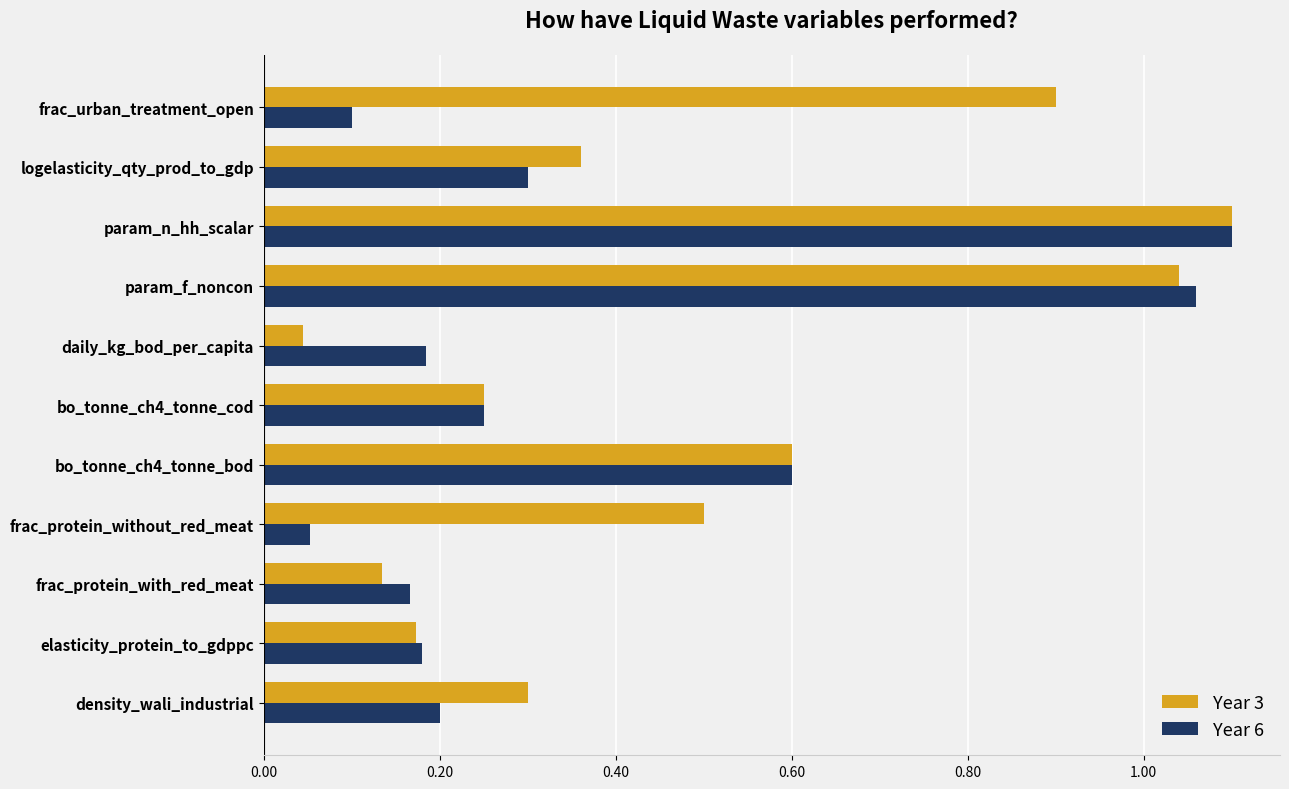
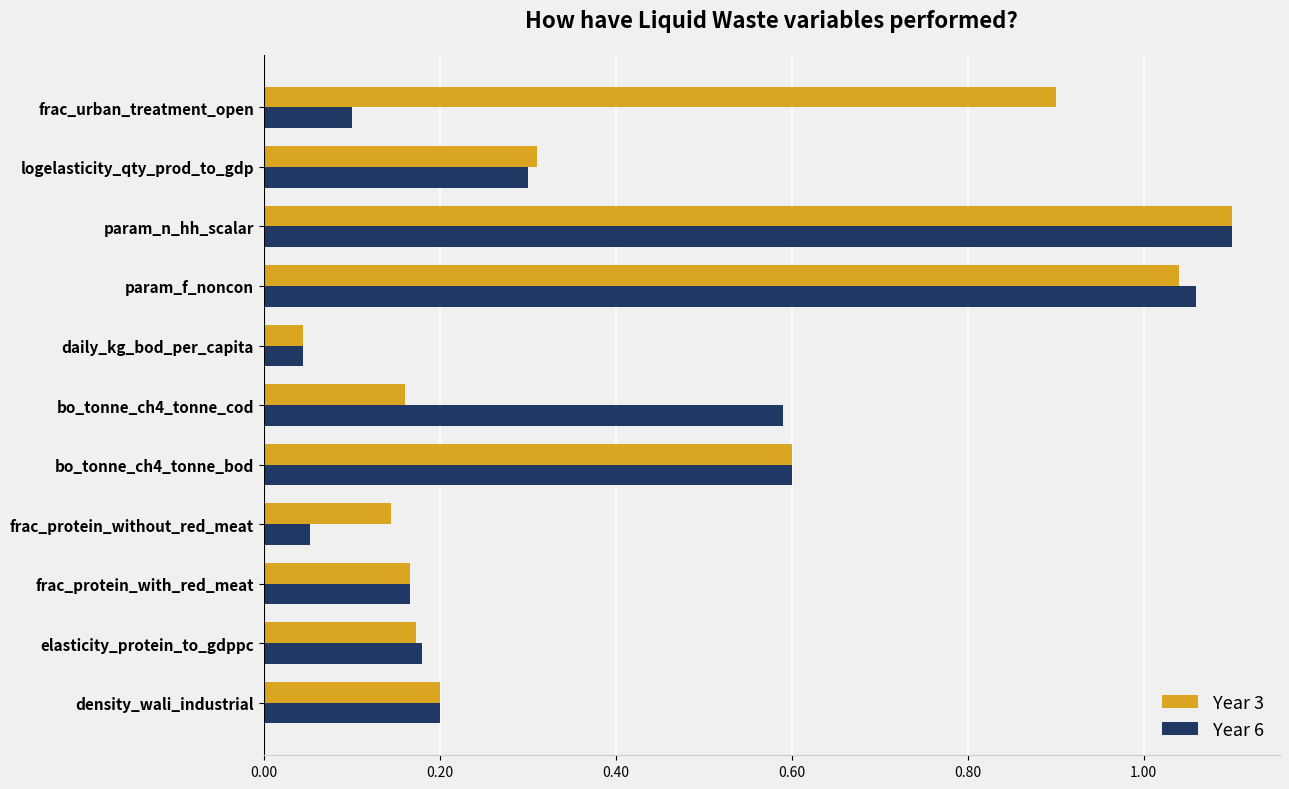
  {
    "Year 3": {
      "frac_urban_treatment_open": 0.90,
-     "logelasticity_qty_prod_to_gdp": 0.36,
+     "logelasticity_qty_prod_to_gdp": 0.31,
      "param_n_hh_scalar": 1.10,
      "param_f_noncon": 1.04,
      "daily_kg_bod_per_capita": 0.05,
-     "bo_tonne_ch4_tonne_cod": 0.25,
+     "bo_tonne_ch4_tonne_cod": 0.16,
      "bo_tonne_ch4_tonne_bod": 0.60,
-     "frac_protein_without_red_meat": 0.50,
-     "frac_protein_with_red_meat": 0.13,
+     "frac_protein_without_red_meat": 0.15,
+     "frac_protein_with_red_meat": 0.17,
      "elasticity_protein_to_gdppc": 0.17,
-     "density_wali_industrial": 0.3
+     "density_wali_industrial": 0.2
    },
    "Year 6": {
      "frac_urban_treatment_open": 0.10,
      "logelasticity_qty_prod_to_gdp": 0.30,
      "param_n_hh_scalar": 1.10,
      "param_f_noncon": 1.06,
-     "daily_kg_bod_per_capita": 0.18,
-     "bo_tonne_ch4_tonne_cod": 0.25,
+     "daily_kg_bod_per_capita": 0.05,
+     "bo_tonne_ch4_tonne_cod": 0.59,
      "bo_tonne_ch4_tonne_bod": 0.60,
      "frac_protein_without_red_meat": 0.05,
      "frac_protein_with_red_meat": 0.17,
      "elasticity_protein_to_gdppc": 0.18,
      "density_wali_industrial": 0.20
    }
  }
